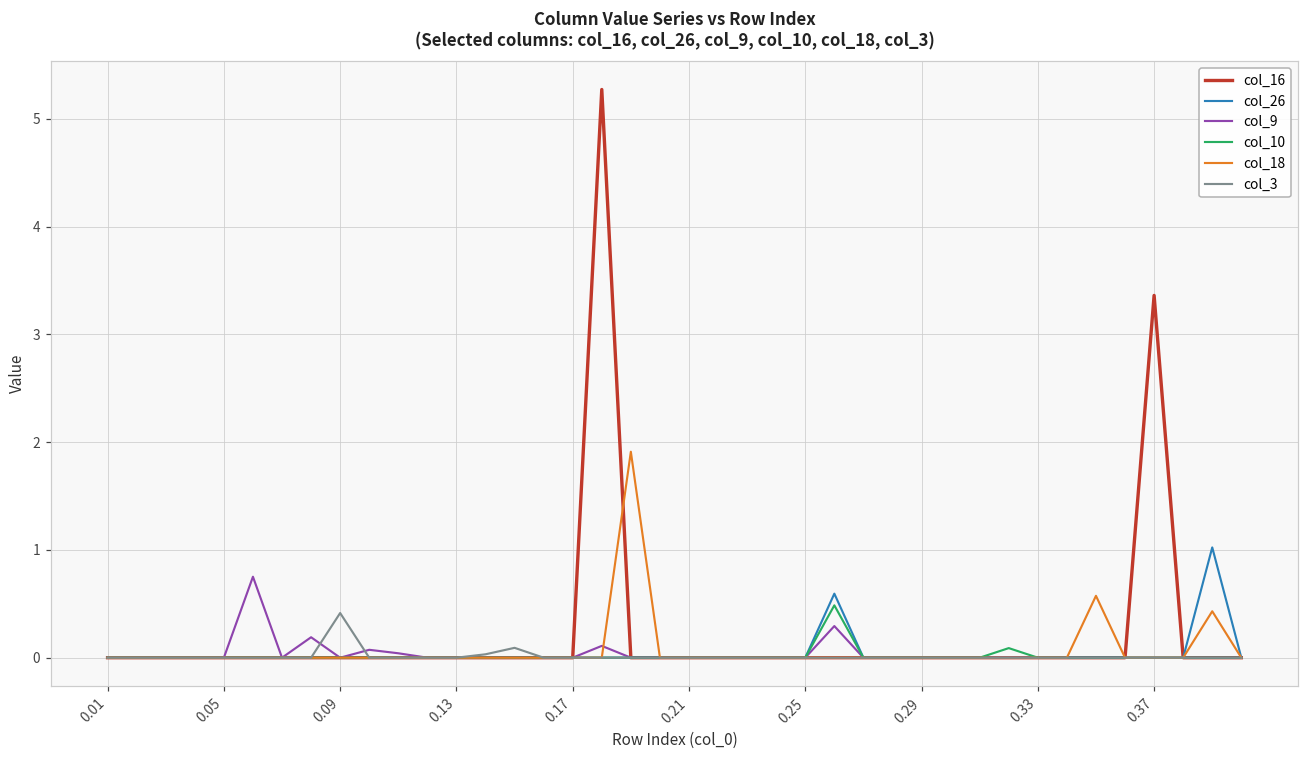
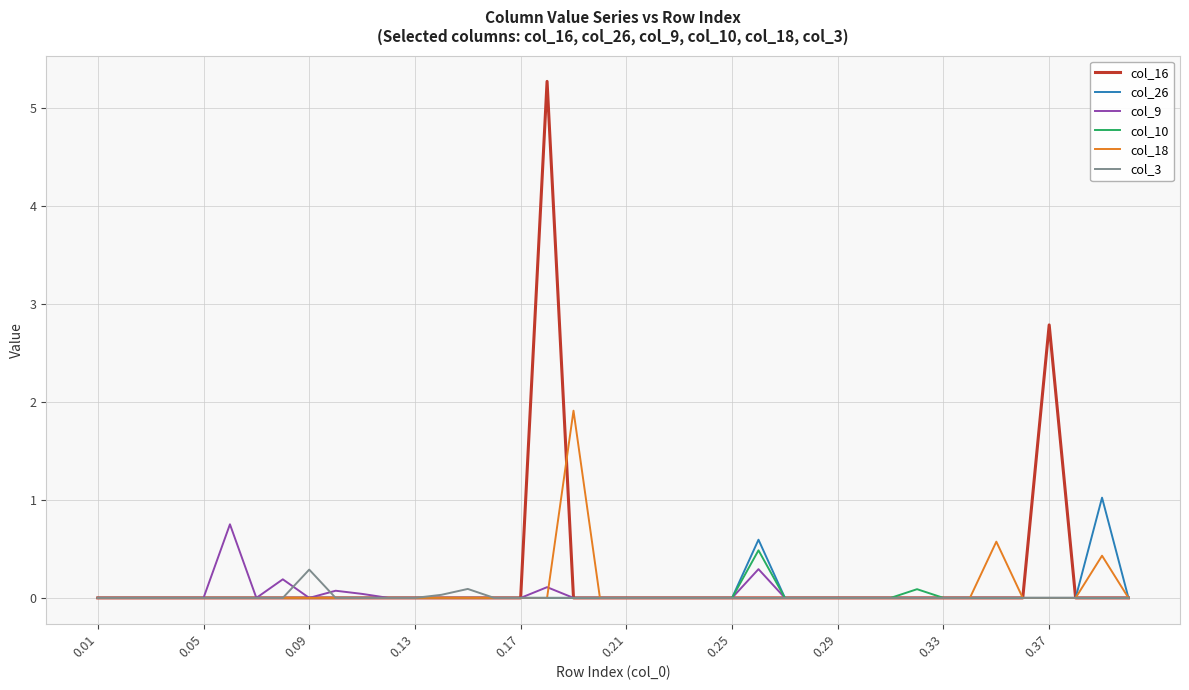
  {
    "col_16": {
-     "0.37": 3.4
+     "0.37": 2.8
    },
    "col_3": {
-     "0.09": 0.4
+     "0.09": 0.3
    }
  }
